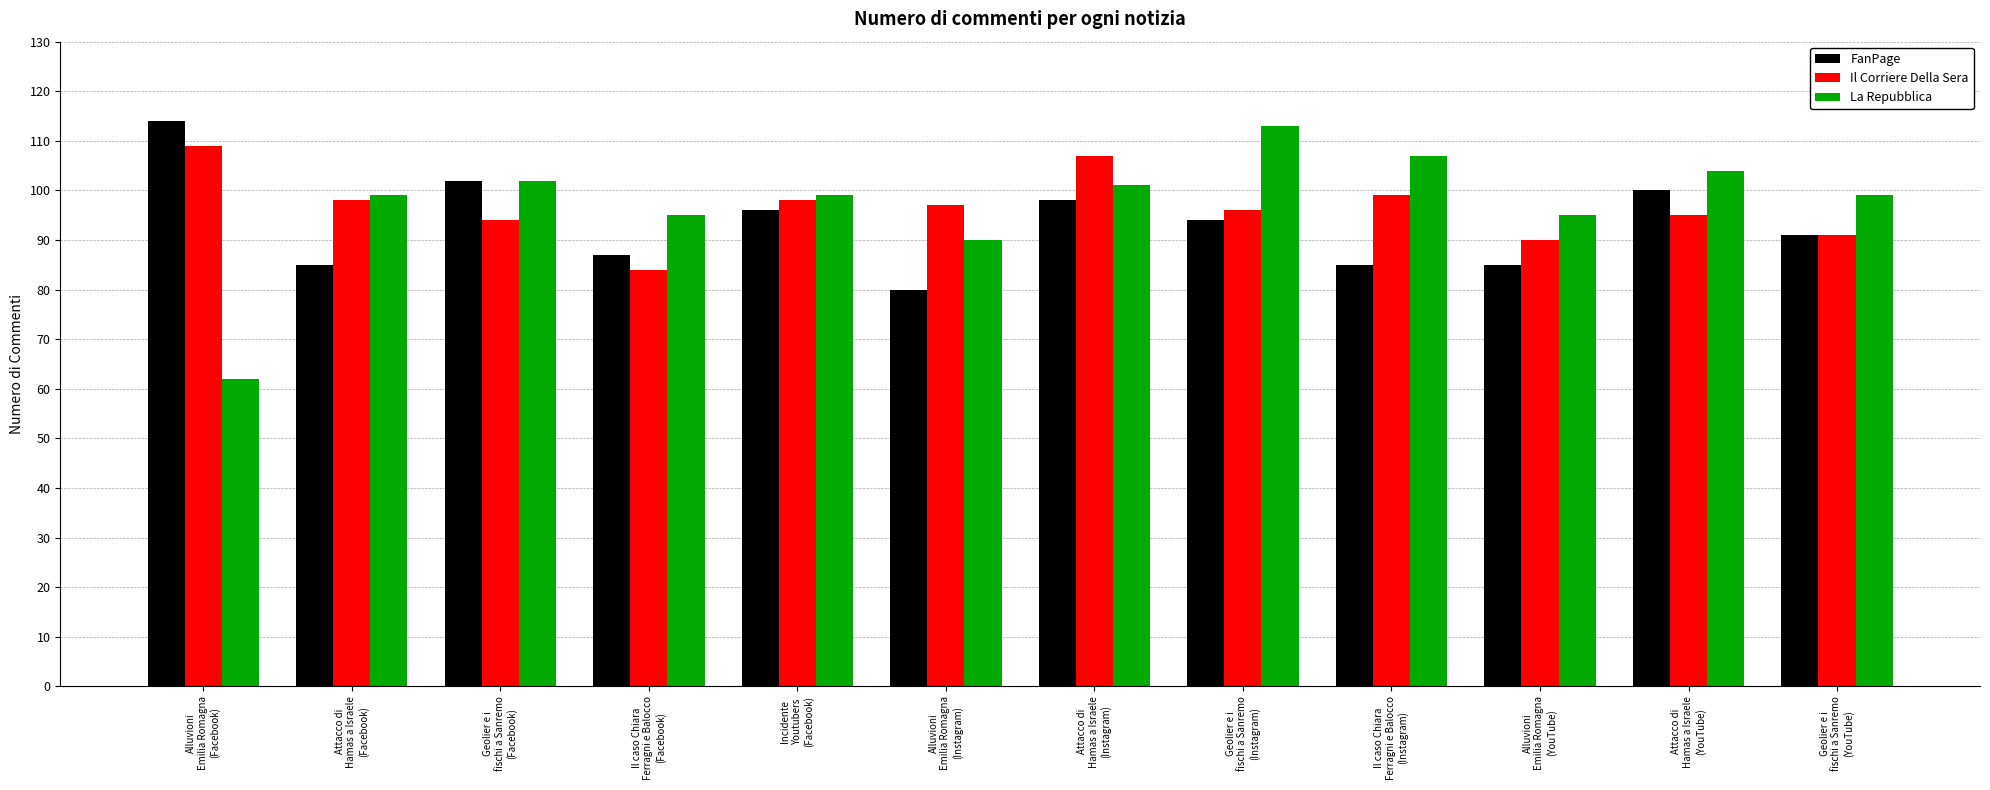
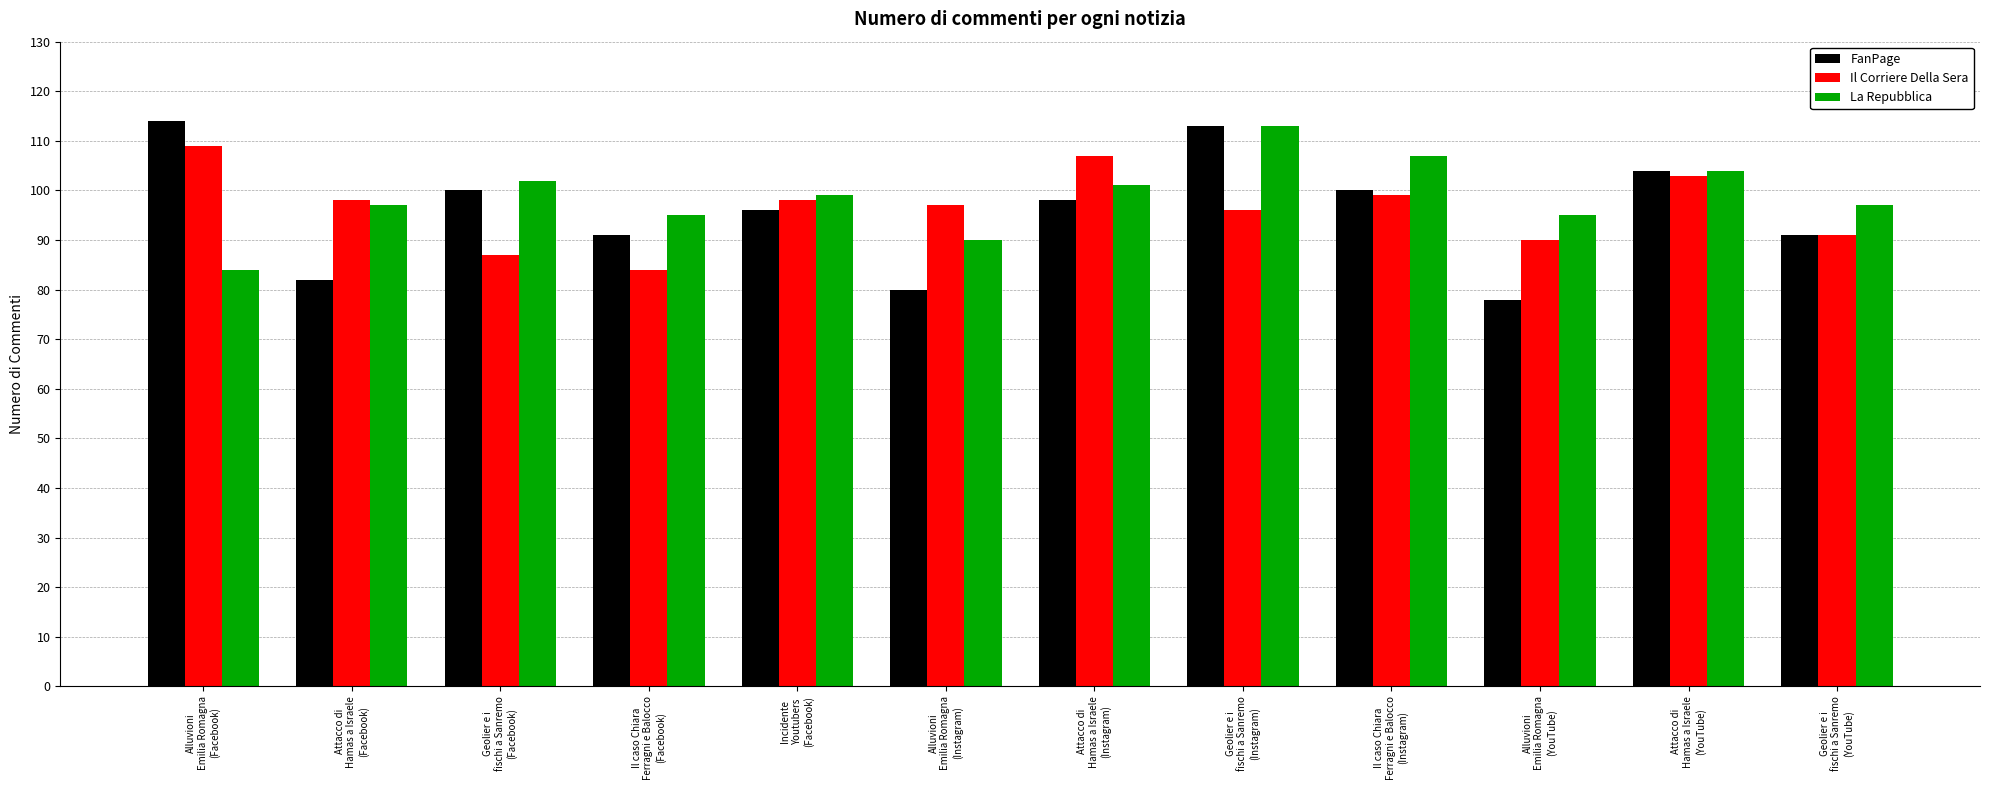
  {
    "FanPage": {
      "Alluvioni Emilia Romagna (Facebook)": 114,
-     "Attacco di Hamas a Israele (Facebook)": 85,
-     "Geolier e i fischi a Sanremo (Facebook)": 102,
-     "Il caso Chiara Ferragni e Balocco (Facebook)": 87,
+     "Attacco di Hamas a Israele (Facebook)": 82,
+     "Geolier e i fischi a Sanremo (Facebook)": 100,
+     "Il caso Chiara Ferragni e Balocco (Facebook)": 91,
      "Incidente Youtubers (Facebook)": 96,
      "Alluvioni Emilia Romagna (Instagram)": 80,
      "Attacco di Hamas a Israele (Instagram)": 98,
-     "Geolier e i fischi a Sanremo (Instagram)": 94,
-     "Il caso Chiara Ferragni e Balocco (Instagram)": 85,
-     "Alluvioni Emilia Romagna (YouTube)": 85,
-     "Attacco di Hamas a Israele (YouTube)": 100,
+     "Geolier e i fischi a Sanremo (Instagram)": 113,
+     "Il caso Chiara Ferragni e Balocco (Instagram)": 100,
+     "Alluvioni Emilia Romagna (YouTube)": 78,
+     "Attacco di Hamas a Israele (YouTube)": 104,
      "Geolier e i fischi a Sanremo (YouTube)": 91
    },
    "Il Corriere Della Sera": {
      "Alluvioni Emilia Romagna (Facebook)": 109,
      "Attacco di Hamas a Israele (Facebook)": 98,
-     "Geolier e i fischi a Sanremo (Facebook)": 94,
+     "Geolier e i fischi a Sanremo (Facebook)": 87,
      "Il caso Chiara Ferragni e Balocco (Facebook)": 84,
      "Incidente Youtubers (Facebook)": 98,
      "Alluvioni Emilia Romagna (Instagram)": 97,
      "Attacco di Hamas a Israele (Instagram)": 107,
      "Geolier e i fischi a Sanremo (Instagram)": 96,
      "Il caso Chiara Ferragni e Balocco (Instagram)": 99,
      "Alluvioni Emilia Romagna (YouTube)": 90,
-     "Attacco di Hamas a Israele (YouTube)": 95,
+     "Attacco di Hamas a Israele (YouTube)": 103,
      "Geolier e i fischi a Sanremo (YouTube)": 91
    },
    "La Repubblica": {
-     "Alluvioni Emilia Romagna (Facebook)": 62,
-     "Attacco di Hamas a Israele (Facebook)": 99,
+     "Alluvioni Emilia Romagna (Facebook)": 84,
+     "Attacco di Hamas a Israele (Facebook)": 97,
      "Geolier e i fischi a Sanremo (Facebook)": 102,
      "Il caso Chiara Ferragni e Balocco (Facebook)": 95,
      "Incidente Youtubers (Facebook)": 99,
      "Alluvioni Emilia Romagna (Instagram)": 90,
      "Attacco di Hamas a Israele (Instagram)": 101,
      "Geolier e i fischi a Sanremo (Instagram)": 113,
      "Il caso Chiara Ferragni e Balocco (Instagram)": 107,
      "Alluvioni Emilia Romagna (YouTube)": 95,
      "Attacco di Hamas a Israele (YouTube)": 104,
-     "Geolier e i fischi a Sanremo (YouTube)": 99
+     "Geolier e i fischi a Sanremo (YouTube)": 97
    }
  }
